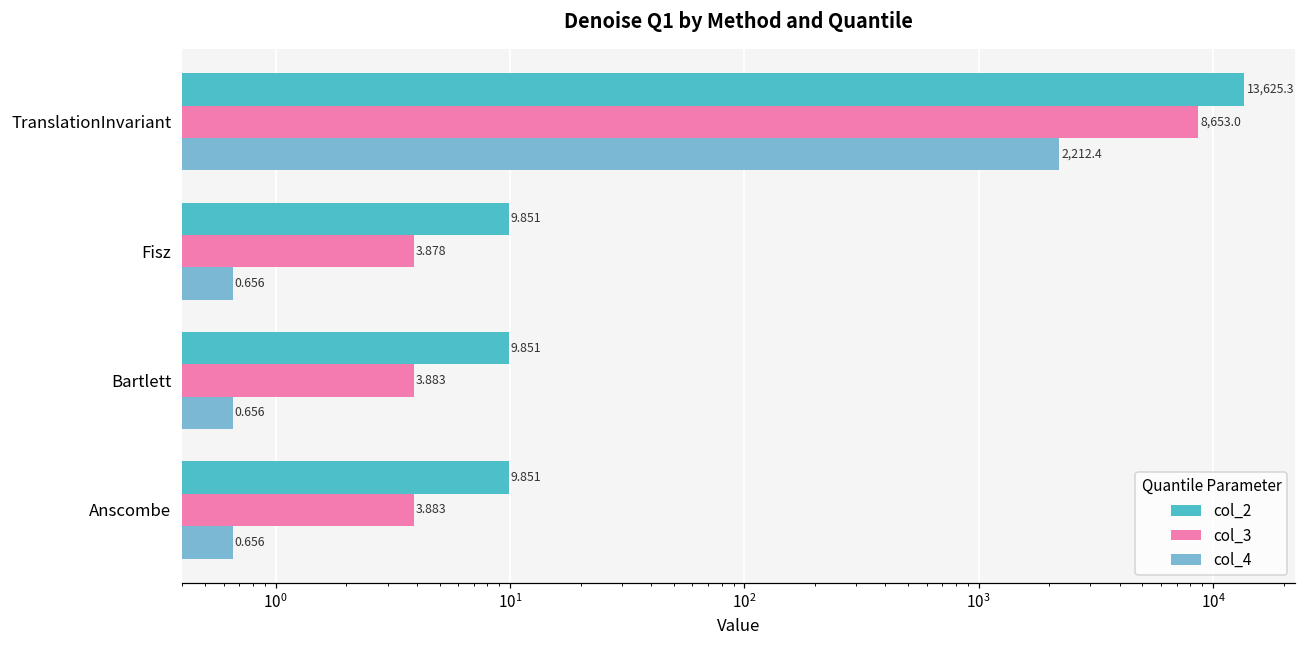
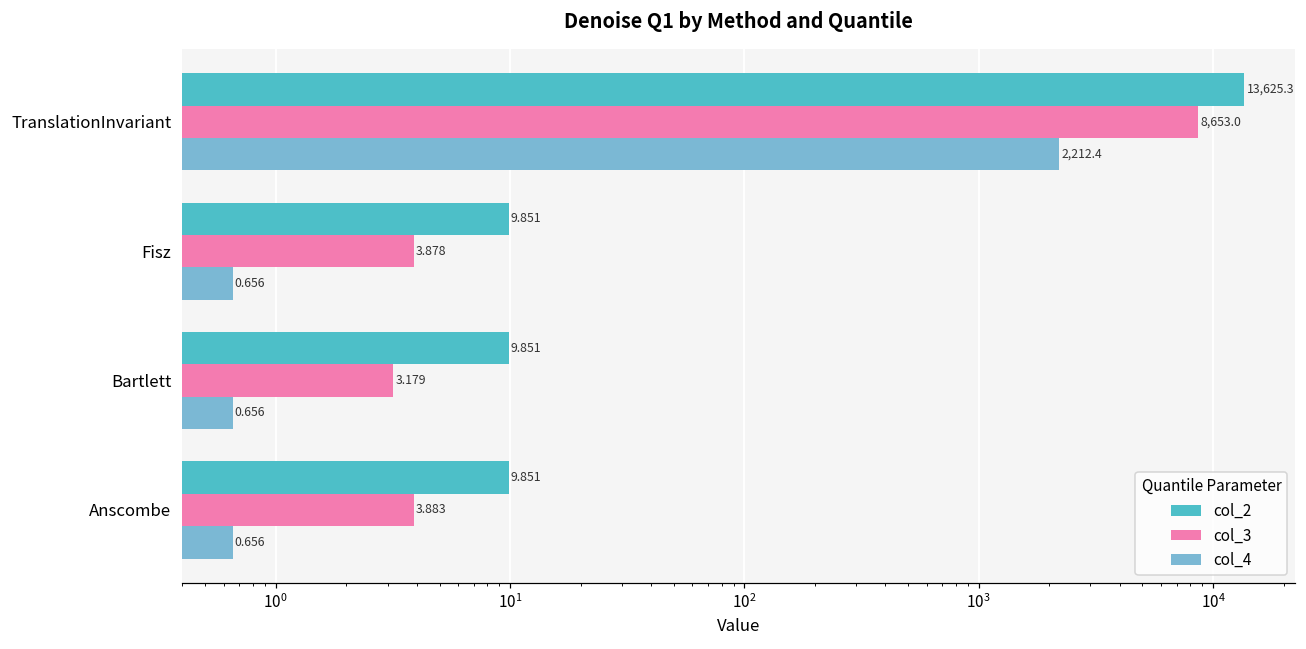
  {
    "col_3": {
      "TranslationInvariant": "8,653.0",
      "Fisz": "3.878",
-     "Bartlett": "3.883",
+     "Bartlett": "3.179",
      "Anscombe": "3.883"
    }
  }
